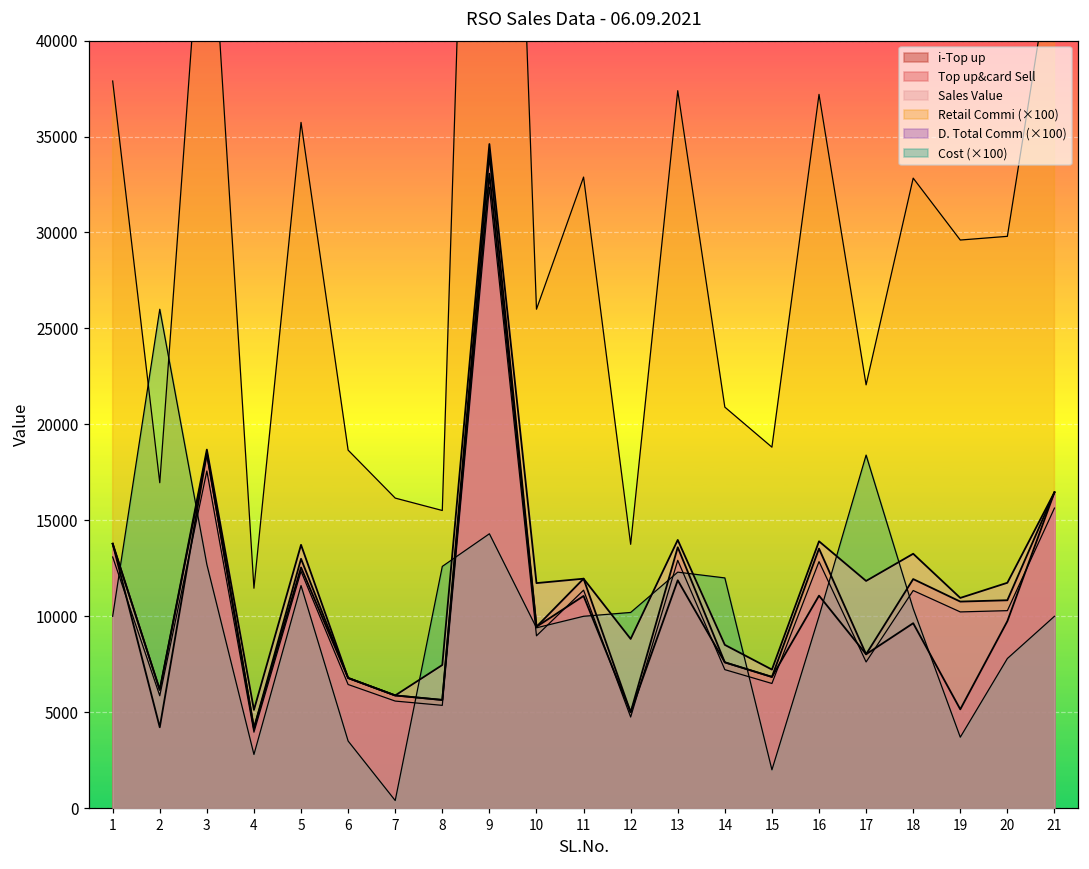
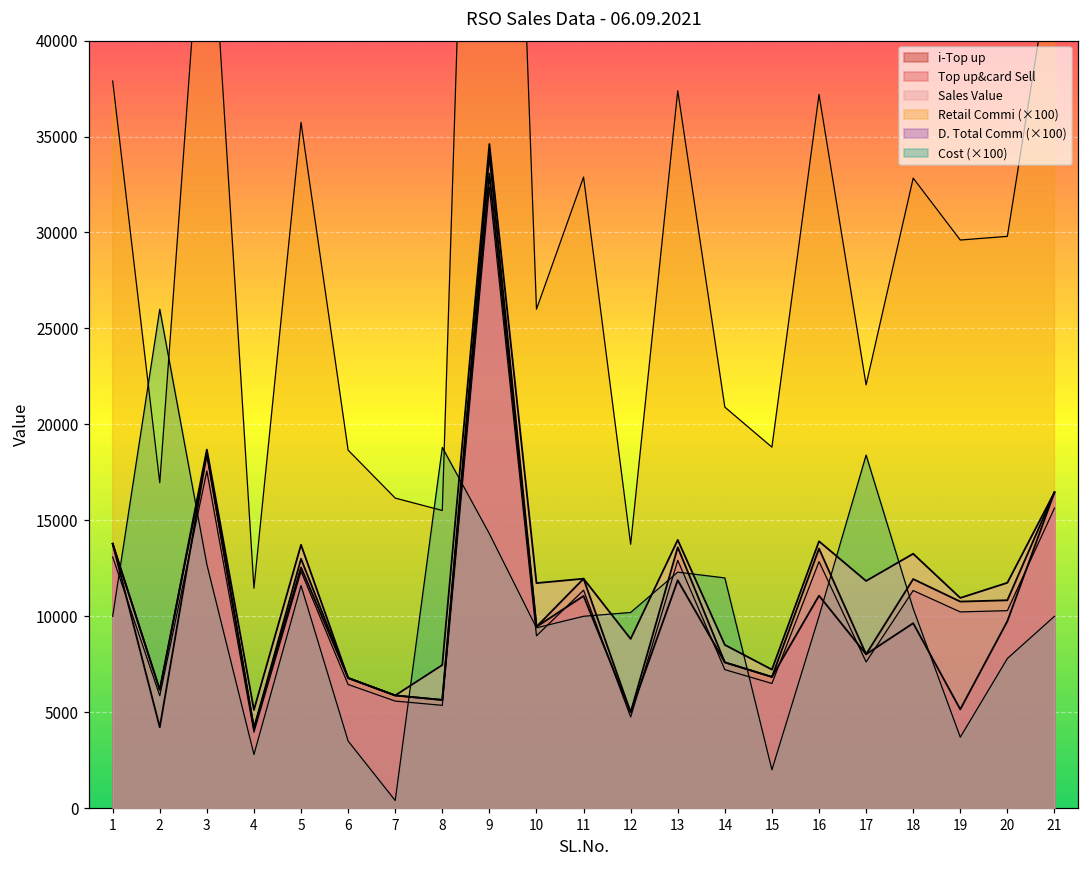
  {
    "Sales Value": {
      "3": 18700,
      "4": 5100,
      "5": 13700,
      "8": 7500,
      "9": 34600,
      "10": 11700,
      "12": 8800,
      "13": 14000,
      "14": 8500,
      "15": 7200,
      "16": 13900,
      "17": 11800,
      "18": 13300,
      "19": 11000,
      "20": 11700
    },
    "D. Total Comm (×100)": {
      "1": 13100,
      "2": 5900,
      "3": 17600,
      "4": 4000,
      "5": 12300,
      "6": 6400,
      "7": 5600,
      "8": 5400,
      "9": 32400,
      "10": 9000,
      "11": 11400,
      "12": 4800,
      "13": 12900,
      "14": 7200,
      "15": 6500,
      "16": 12800,
      "17": 7600,
      "18": 11300,
      "19": 10200,
      "20": 10300,
      "21": 15600
    },
    "Cost (×100)": {
      "1": 10000,
      "2": 26000,
      "3": 12700,
      "4": 2800,
      "5": 11600,
      "6": 3500,
      "7": 400,
-     "8": 12600,
+     "8": 18800,
      "9": 14300,
      "11": 10000,
      "12": 10200,
      "13": 12300,
      "14": 12000,
      "15": 2000,
      "16": 10000,
      "17": 18400,
      "18": 10400,
      "19": 3700,
      "20": 7800,
      "21": 10000
    }
  }
